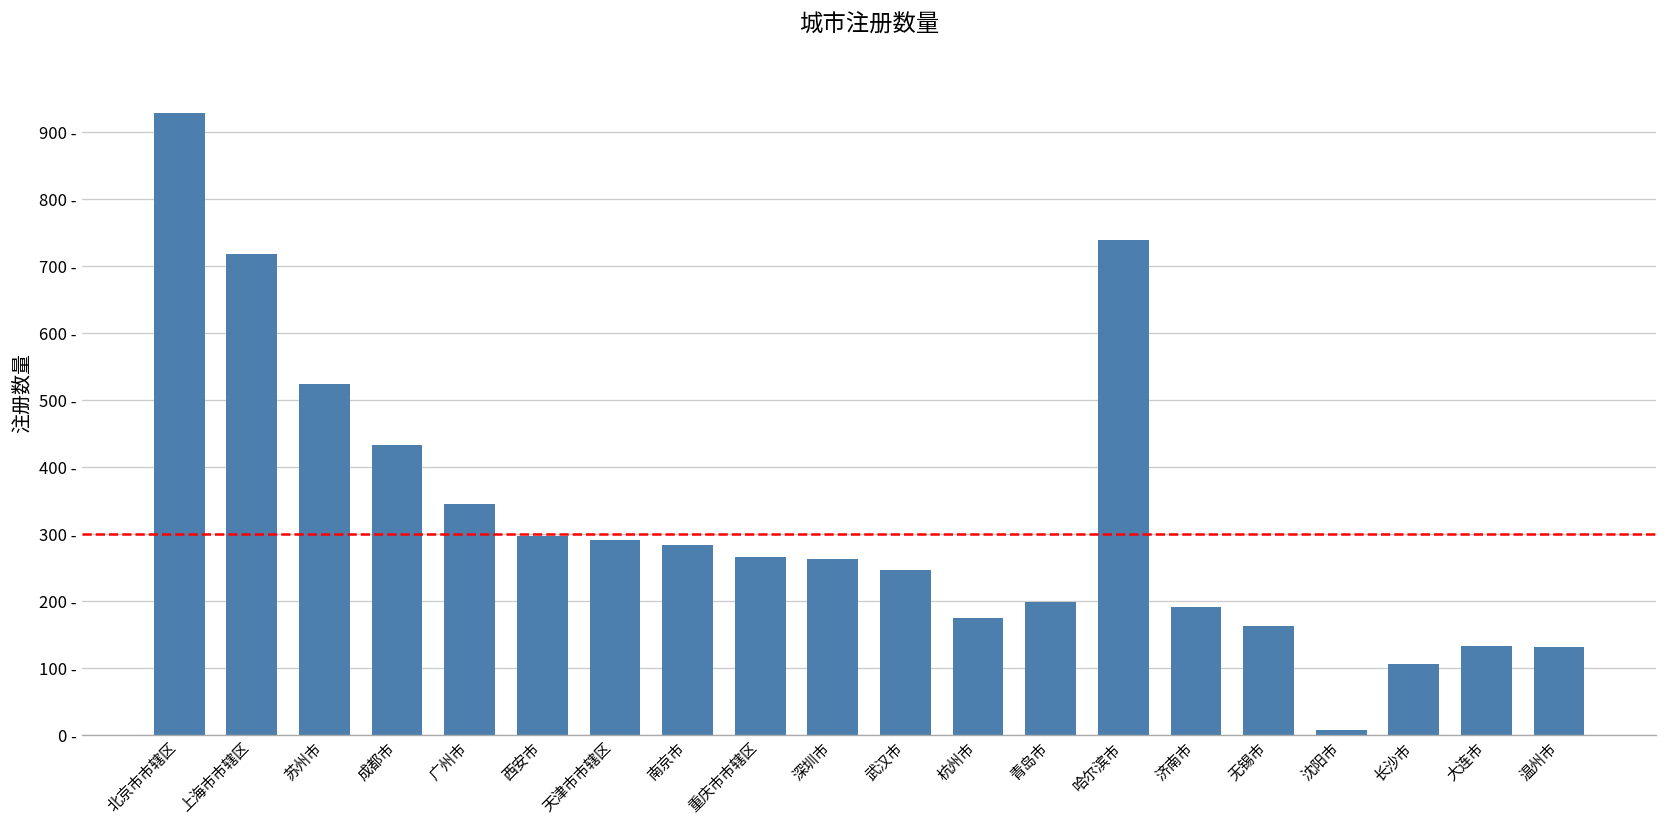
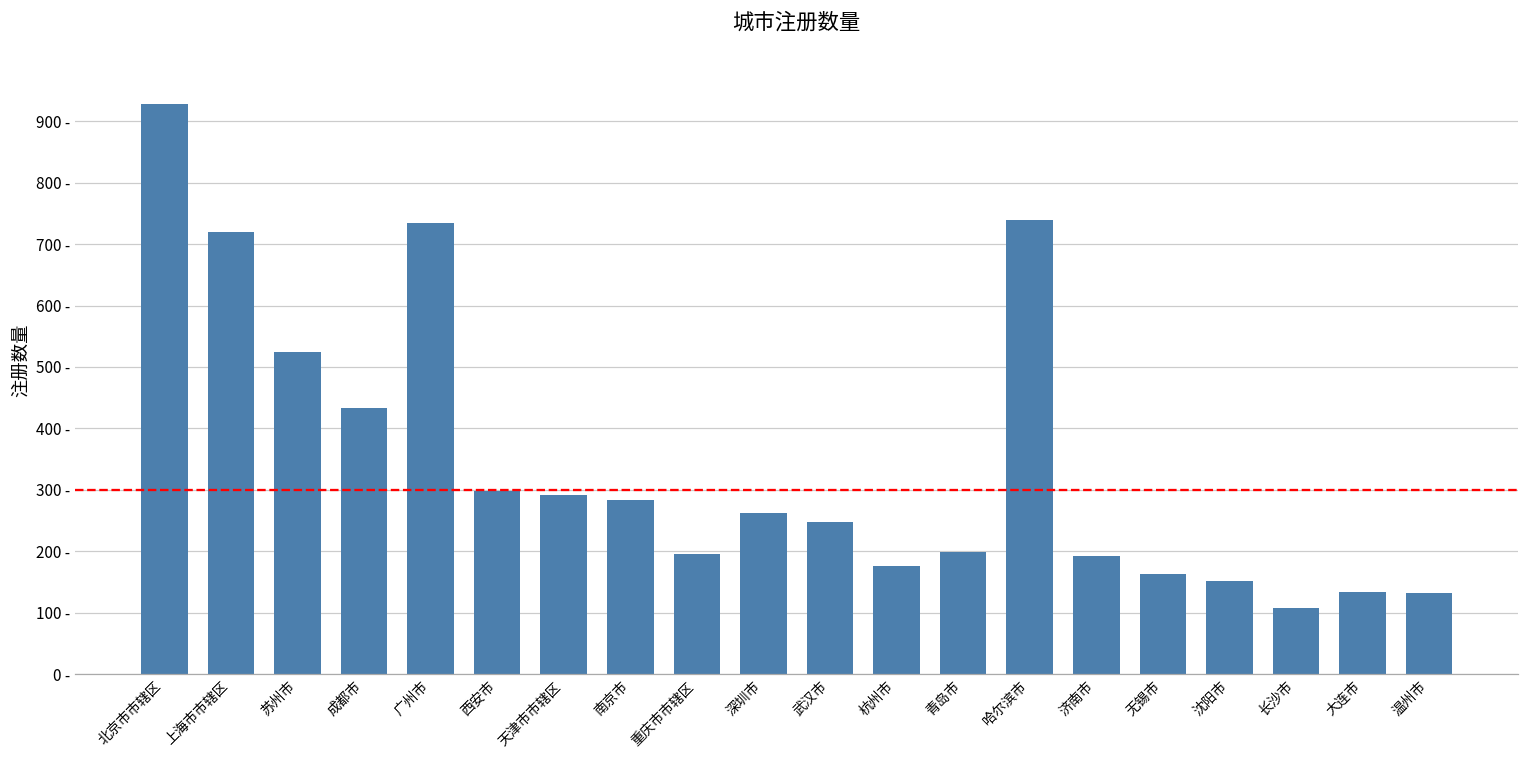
  {
    "北京市市辖区": "930 -",
    "上海市市辖区": "720 -",
    "苏州市": "520 -",
    "成都市": "430 -",
-   "广州市": "350 -",
+   "广州市": "740 -",
    "西安市": "300 -",
    "天津市市辖区": "290 -",
    "南京市": "280 -",
-   "重庆市市辖区": "270 -",
+   "重庆市市辖区": "200 -",
    "深圳市": "260 -",
    "武汉市": "250 -",
    "杭州市": "180 -",
    "青岛市": "200 -",
    "哈尔滨市": "740 -",
    "济南市": "190 -",
    "无锡市": "160 -",
-   "沈阳市": "10 -",
+   "沈阳市": "150 -",
    "长沙市": "110 -",
    "大连市": "130 -",
    "温州市": "130 -"
  }
